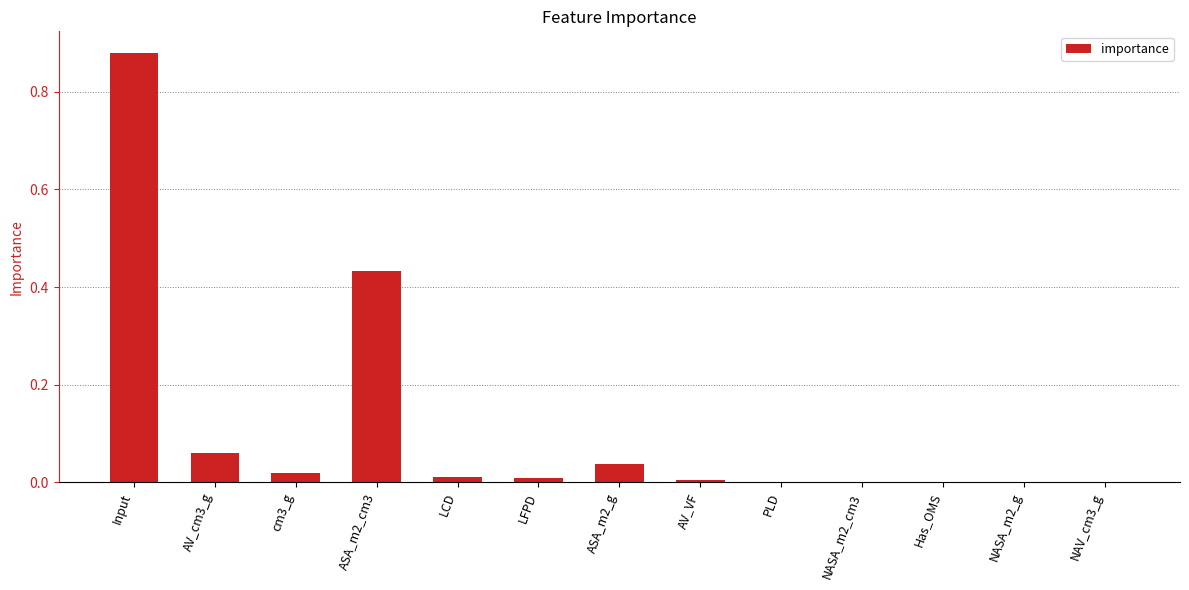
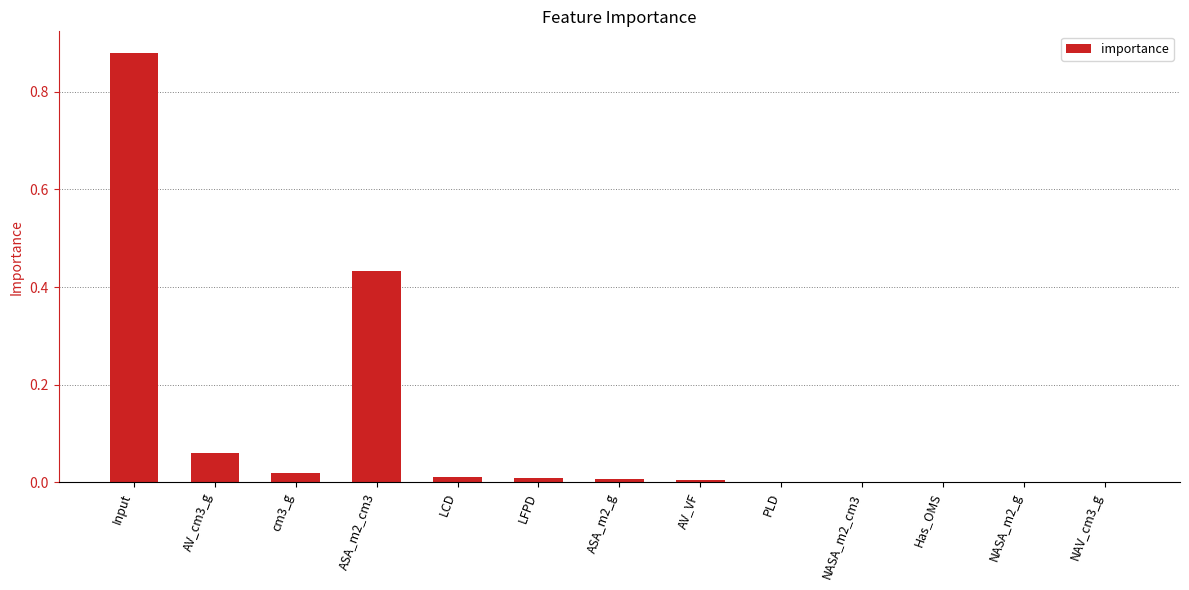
  {
    "Input": 0.88,
    "AV_cm3_g": 0.06,
    "cm3_g": 0.02,
    "ASA_m2_cm3": 0.43,
    "LCD": 0.01,
    "LFPD": 0.01,
-   "ASA_m2_g": 0.04
+   "ASA_m2_g": 0.01
  }
